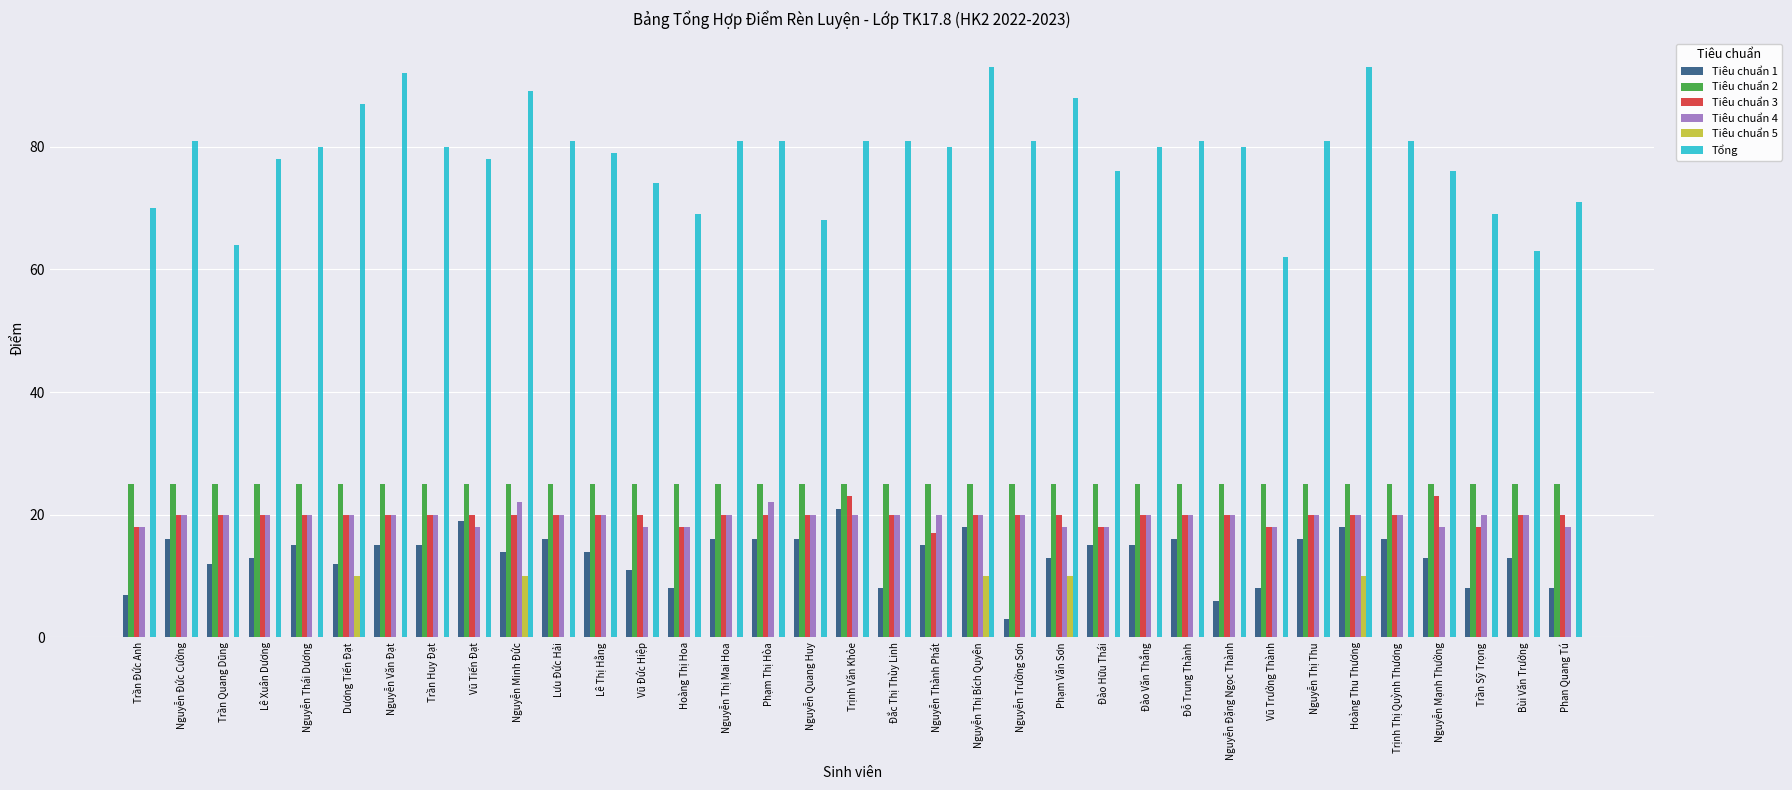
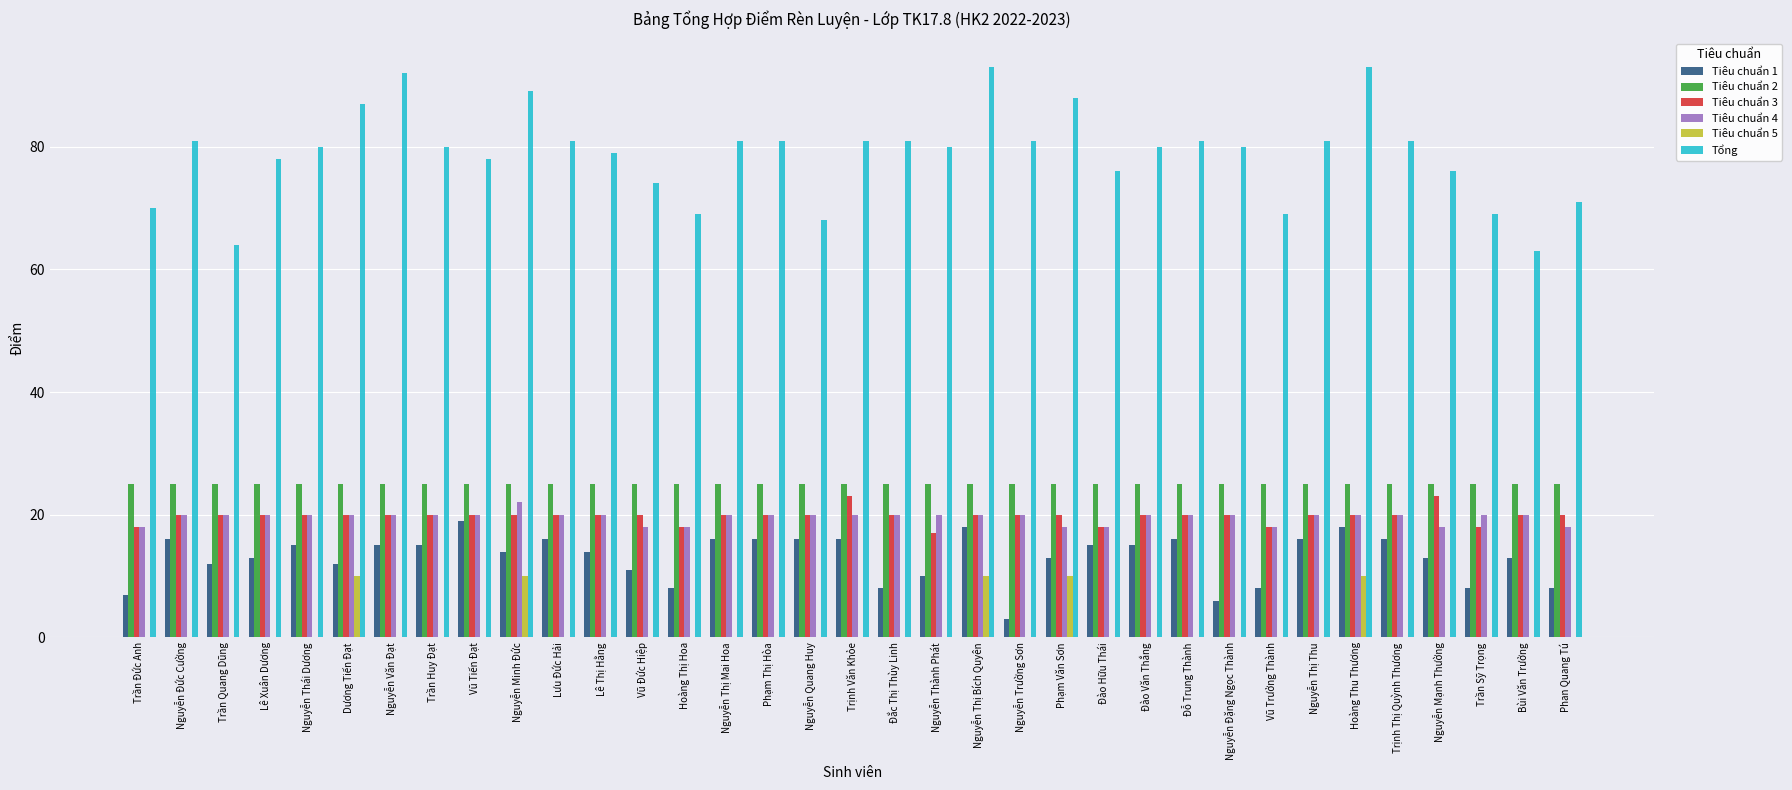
  {
    "Tiêu chuẩn 1": {
      "Trần Đức Anh": 7,
      "Nguyễn Đức Cường": 16,
      "Trần Quang Dũng": 12,
      "Lê Xuân Dương": 13,
      "Nguyễn Thái Dương": 15,
      "Dương Tiến Đạt": 12,
      "Nguyễn Văn Đạt": 15,
      "Trần Huy Đạt": 15,
      "Vũ Tiến Đạt": 19,
      "Nguyễn Minh Đức": 14,
      "Lưu Đức Hải": 16,
      "Lê Thị Hằng": 14,
      "Vũ Đức Hiệp": 11,
      "Hoàng Thị Hoa": 8,
      "Nguyễn Thị Mai Hoa": 16,
      "Phạm Thị Hòa": 16,
      "Nguyễn Quang Huy": 16,
-     "Trịnh Văn Khỏe": 21,
+     "Trịnh Văn Khỏe": 16,
      "Đắc Thị Thùy Linh": 8,
-     "Nguyễn Thành Phát": 15,
+     "Nguyễn Thành Phát": 10,
      "Nguyễn Thị Bích Quyên": 18,
      "Nguyễn Trường Sơn": 3,
      "Phạm Văn Sơn": 13,
      "Đào Hữu Thái": 15,
      "Đào Văn Thắng": 15,
      "Đỗ Trung Thành": 16,
      "Nguyễn Đặng Ngọc Thành": 6,
      "Vũ Trưởng Thành": 8,
      "Nguyễn Thị Thu": 16,
      "Hoàng Thu Thương": 18,
      "Trịnh Thị Quỳnh Thương": 16,
      "Nguyễn Mạnh Thường": 13,
      "Trần Sỹ Trọng": 8,
      "Bùi Văn Trưởng": 13,
      "Phan Quang Tú": 8
    },
    "Tiêu chuẩn 4": {
      "Trần Đức Anh": 18,
      "Nguyễn Đức Cường": 20,
      "Trần Quang Dũng": 20,
      "Lê Xuân Dương": 20,
      "Nguyễn Thái Dương": 20,
      "Dương Tiến Đạt": 20,
      "Nguyễn Văn Đạt": 20,
      "Trần Huy Đạt": 20,
-     "Vũ Tiến Đạt": 18,
+     "Vũ Tiến Đạt": 20,
      "Nguyễn Minh Đức": 22,
      "Lưu Đức Hải": 20,
      "Lê Thị Hằng": 20,
      "Vũ Đức Hiệp": 18,
      "Hoàng Thị Hoa": 18,
      "Nguyễn Thị Mai Hoa": 20,
-     "Phạm Thị Hòa": 22,
+     "Phạm Thị Hòa": 20,
      "Nguyễn Quang Huy": 20,
      "Trịnh Văn Khỏe": 20,
      "Đắc Thị Thùy Linh": 20,
      "Nguyễn Thành Phát": 20,
      "Nguyễn Thị Bích Quyên": 20,
      "Nguyễn Trường Sơn": 20,
      "Phạm Văn Sơn": 18,
      "Đào Hữu Thái": 18,
      "Đào Văn Thắng": 20,
      "Đỗ Trung Thành": 20,
      "Nguyễn Đặng Ngọc Thành": 20,
      "Vũ Trưởng Thành": 18,
      "Nguyễn Thị Thu": 20,
      "Hoàng Thu Thương": 20,
      "Trịnh Thị Quỳnh Thương": 20,
      "Nguyễn Mạnh Thường": 18,
      "Trần Sỹ Trọng": 20,
      "Bùi Văn Trưởng": 20,
      "Phan Quang Tú": 18
    },
    "Tổng": {
      "Trần Đức Anh": 70,
      "Nguyễn Đức Cường": 81,
      "Trần Quang Dũng": 64,
      "Lê Xuân Dương": 78,
      "Nguyễn Thái Dương": 80,
      "Dương Tiến Đạt": 87,
      "Nguyễn Văn Đạt": 92,
      "Trần Huy Đạt": 80,
      "Vũ Tiến Đạt": 78,
      "Nguyễn Minh Đức": 89,
      "Lưu Đức Hải": 81,
      "Lê Thị Hằng": 79,
      "Vũ Đức Hiệp": 74,
      "Hoàng Thị Hoa": 69,
      "Nguyễn Thị Mai Hoa": 81,
      "Phạm Thị Hòa": 81,
      "Nguyễn Quang Huy": 68,
      "Trịnh Văn Khỏe": 81,
      "Đắc Thị Thùy Linh": 81,
      "Nguyễn Thành Phát": 80,
      "Nguyễn Thị Bích Quyên": 93,
      "Nguyễn Trường Sơn": 81,
      "Phạm Văn Sơn": 88,
      "Đào Hữu Thái": 76,
      "Đào Văn Thắng": 80,
      "Đỗ Trung Thành": 81,
      "Nguyễn Đặng Ngọc Thành": 80,
-     "Vũ Trưởng Thành": 62,
+     "Vũ Trưởng Thành": 69,
      "Nguyễn Thị Thu": 81,
      "Hoàng Thu Thương": 93,
      "Trịnh Thị Quỳnh Thương": 81,
      "Nguyễn Mạnh Thường": 76,
      "Trần Sỹ Trọng": 69,
      "Bùi Văn Trưởng": 63,
      "Phan Quang Tú": 71
    }
  }
